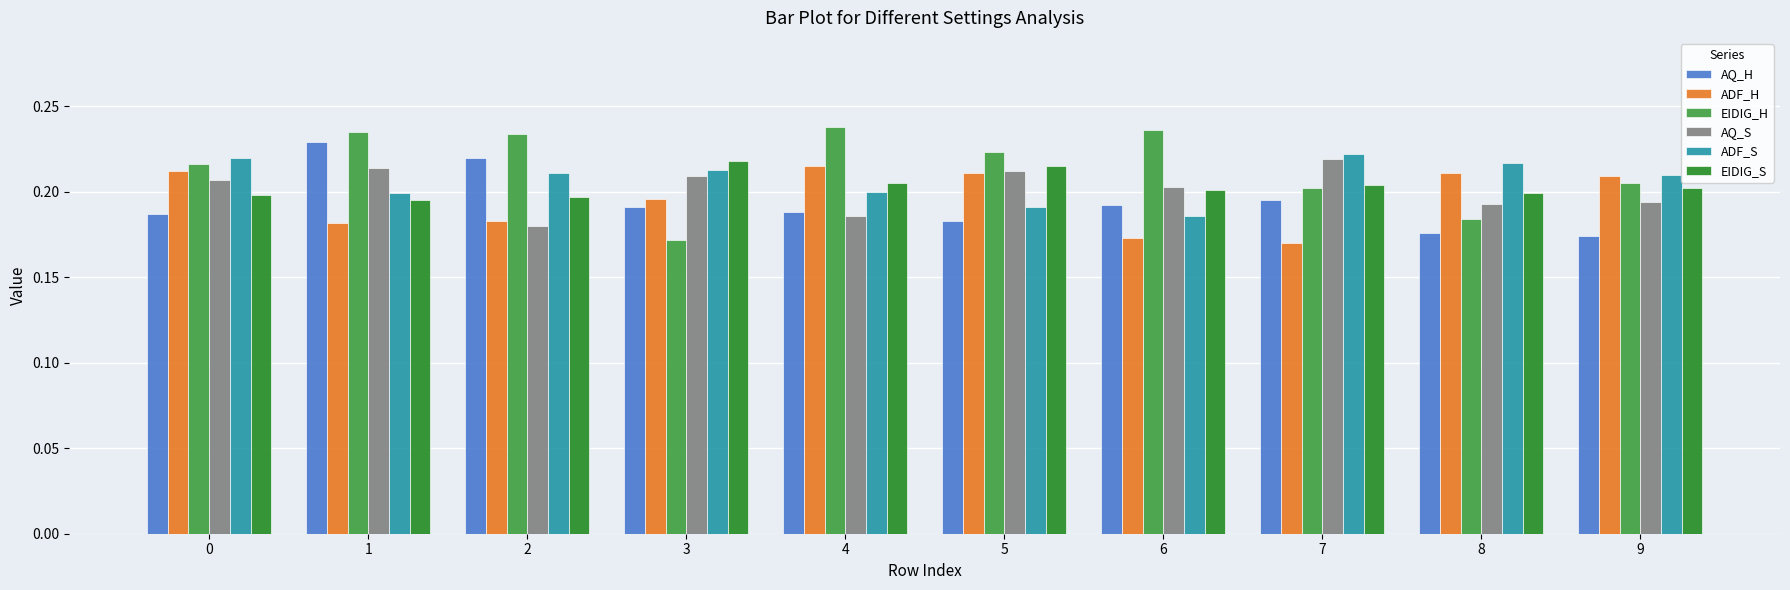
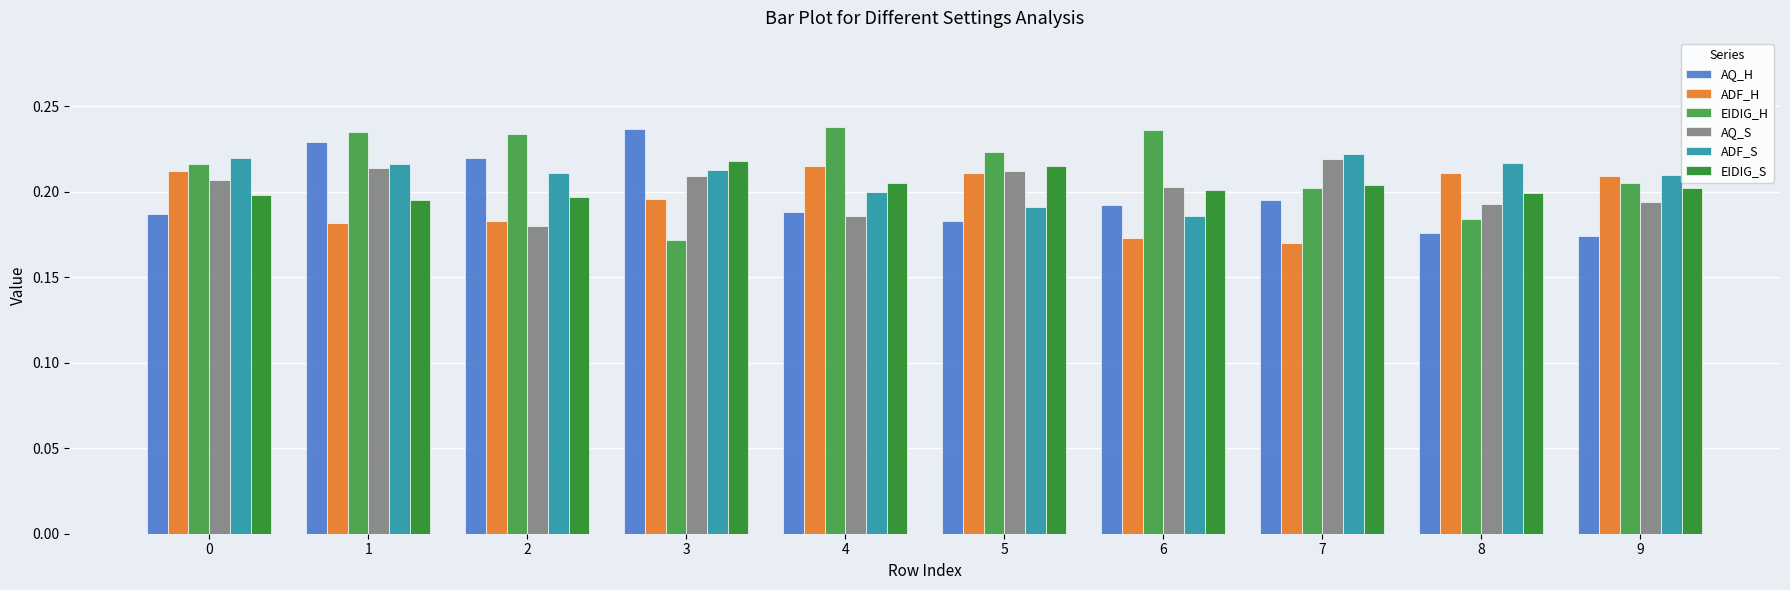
  {
    "AQ_H": {
      "0": 0.187,
      "1": 0.229,
      "2": 0.220,
-     "3": 0.191,
+     "3": 0.237,
      "4": 0.188,
      "5": 0.183,
      "6": 0.192,
      "7": 0.195,
      "8": 0.176,
      "9": 0.174
    },
    "ADF_H": {
      "0": 0.212,
      "1": 0.182,
      "2": 0.183,
      "3": 0.196,
      "4": 0.215,
      "5": 0.211,
      "6": 0.173,
      "7": 0.170,
      "8": 0.211,
      "9": 0.209
    },
    "AQ_S": {
      "0": 0.207,
      "1": 0.214,
      "2": 0.180,
      "3": 0.209,
      "4": 0.186,
      "5": 0.212,
      "6": 0.203,
      "7": 0.219,
      "8": 0.193,
      "9": 0.194
    },
    "ADF_S": {
      "0": 0.220,
-     "1": 0.199,
+     "1": 0.216,
      "2": 0.211,
      "3": 0.213,
      "4": 0.200,
      "5": 0.191,
      "6": 0.186,
      "7": 0.222,
      "8": 0.217,
      "9": 0.210
    }
  }
